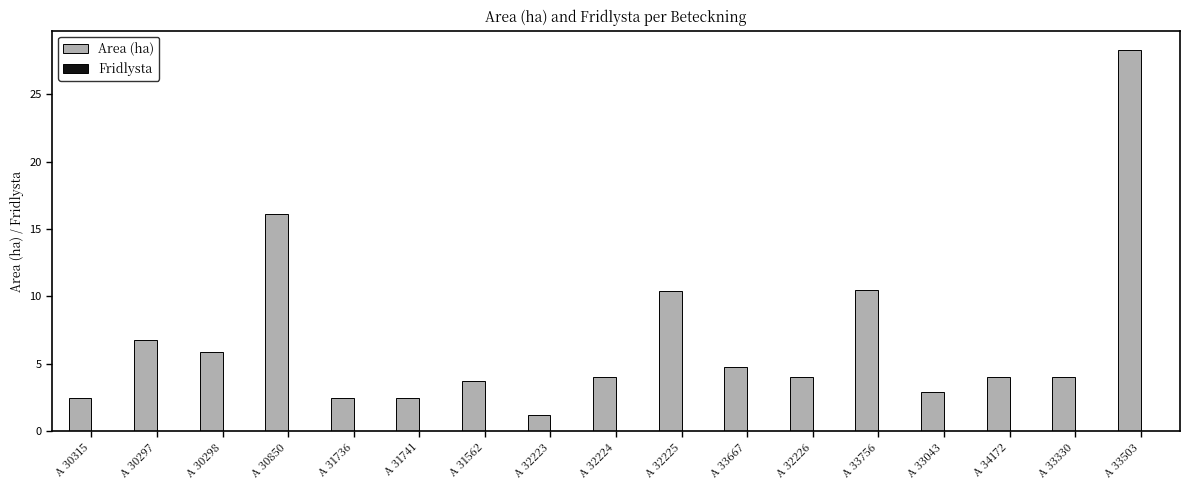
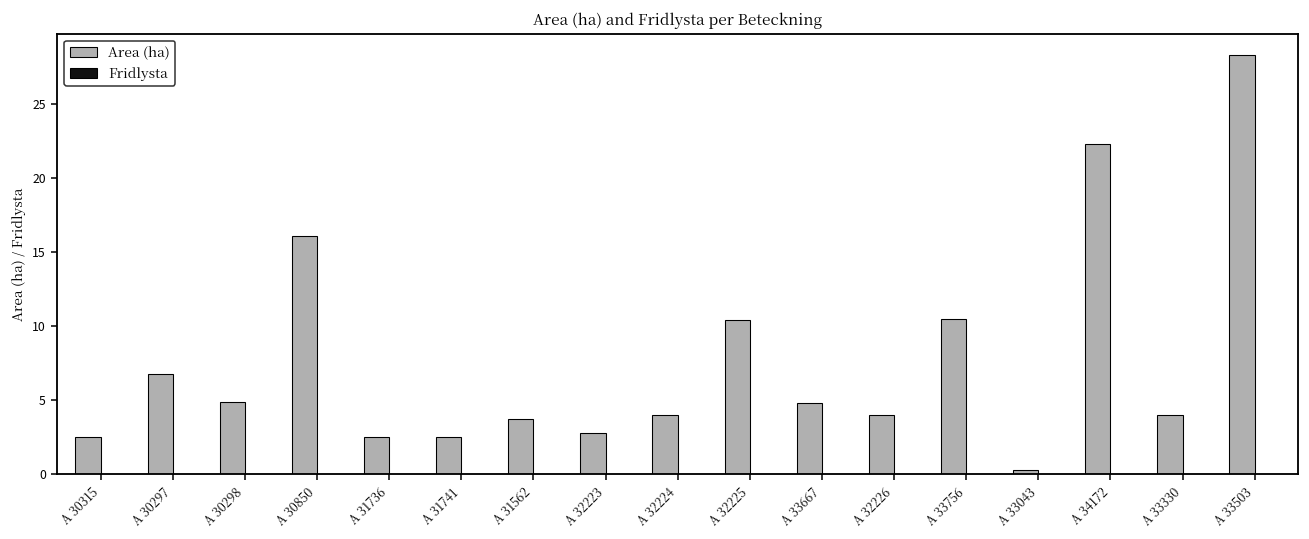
  {
    "Area (ha)": {
      "A 30315": 2.5,
      "A 30297": 6.8,
-     "A 30298": 5.9,
+     "A 30298": 4.9,
      "A 30850": 16.1,
      "A 31736": 2.5,
      "A 31741": 2.5,
      "A 31562": 3.7,
-     "A 32223": 1.2,
+     "A 32223": 2.8,
      "A 32224": 4.0,
      "A 32225": 10.4,
      "A 33667": 4.8,
      "A 32226": 4.0,
      "A 33756": 10.5,
-     "A 33043": 2.9,
-     "A 34172": 4.0,
+     "A 33043": 0.3,
+     "A 34172": 22.3,
      "A 33330": 4.0,
      "A 33503": 28.3
    },
    "Fridlysta": {
      "A 30315": 0.0,
      "A 30297": 0.0,
      "A 30298": 0.0,
      "A 30850": 0.0,
      "A 31736": 0.0,
      "A 31741": 0.0,
      "A 31562": 0.0,
      "A 32223": 0.0,
      "A 32224": 0.0,
      "A 32225": 0.0,
      "A 33667": 0.0,
      "A 32226": 0.0,
      "A 33756": 0.0,
      "A 33043": 0.0,
      "A 34172": 0.0,
      "A 33330": 0.0,
      "A 33503": 0.0
    }
  }
